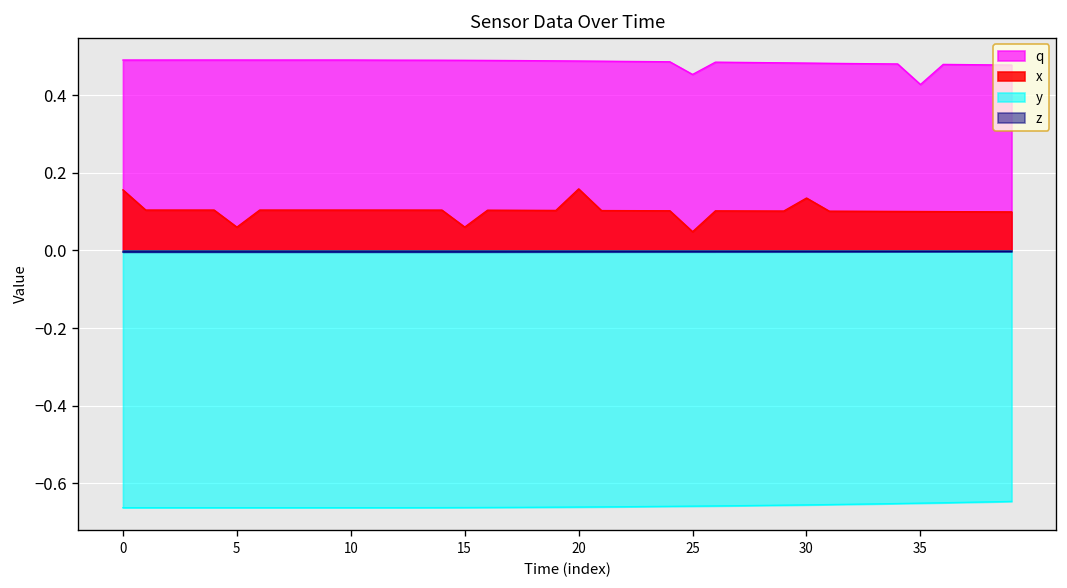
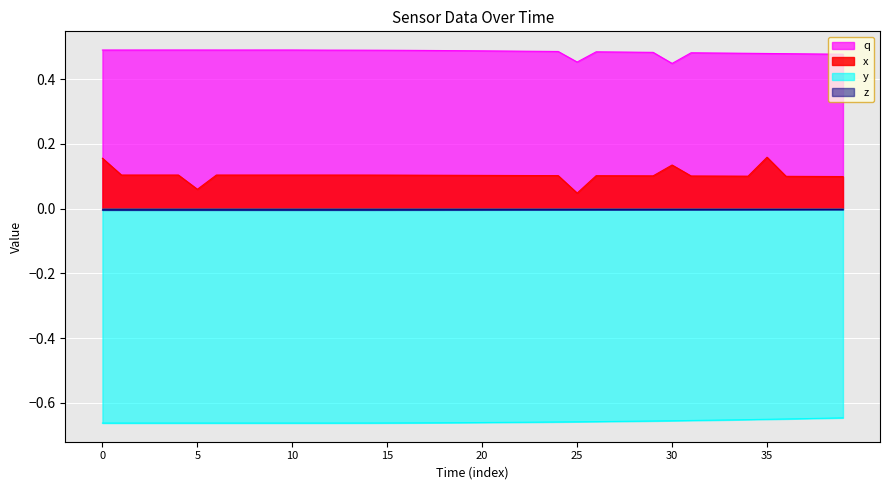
  {
    "q": {
      "0": 0.49,
      "5": 0.49,
      "10": 0.49,
      "15": 0.49,
      "20": 0.49,
      "25": 0.45,
-     "30": 0.48,
-     "35": 0.43
+     "30": 0.45,
+     "35": 0.48
    },
    "x": {
      "0": 0.16,
      "5": 0.06,
      "10": 0.10,
-     "15": 0.06,
-     "20": 0.16,
+     "15": 0.10,
+     "20": 0.10,
      "25": 0.05,
      "30": 0.13,
-     "35": 0.10
+     "35": 0.16
    }
  }
